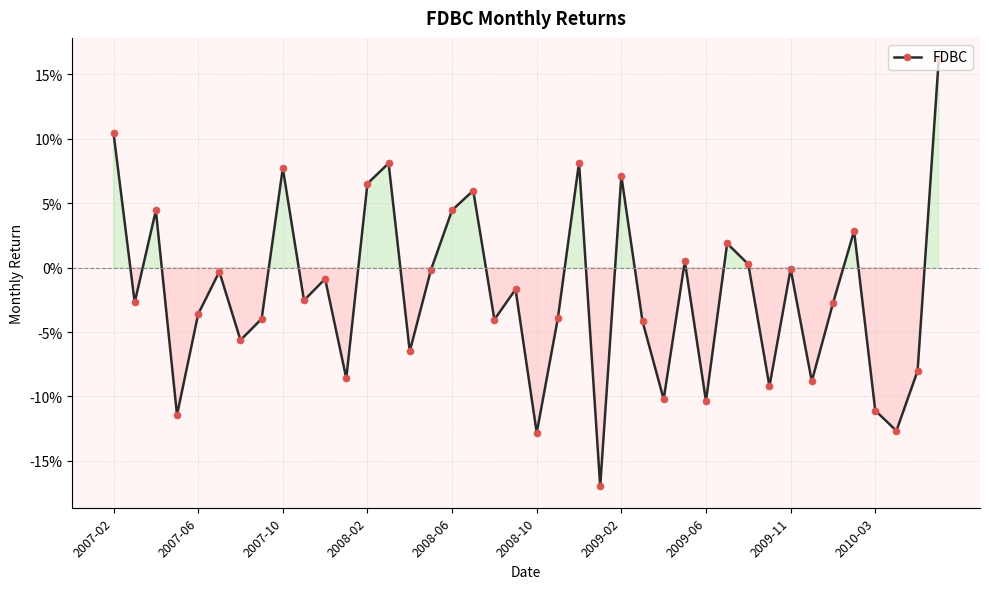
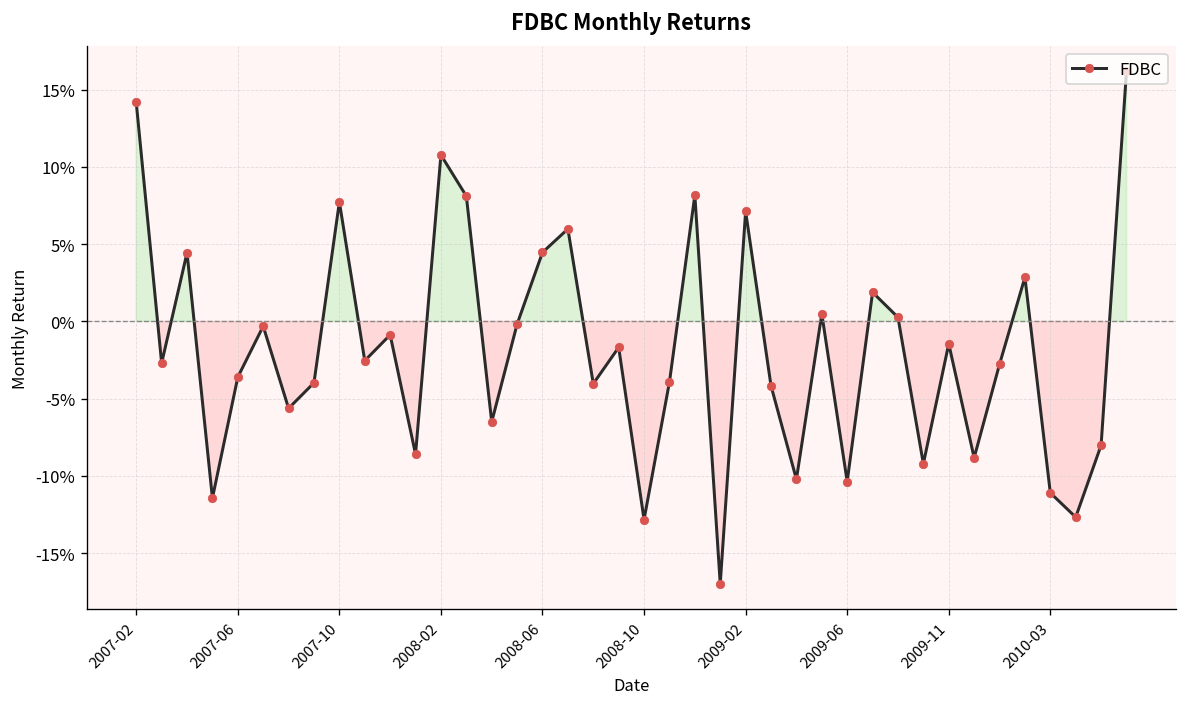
  {
-   "2007-02": "10.4%",
+   "2007-02": "14.2%",
    "2007-06": "-3.6%",
    "2007-10": "7.7%",
-   "2008-02": "6.5%",
+   "2008-02": "10.8%",
    "2008-06": "4.5%",
    "2008-10": "-12.8%",
    "2009-02": "7.1%",
    "2009-06": "-10.4%",
-   "2009-11": "-0.1%",
+   "2009-11": "-1.4%",
    "2010-03": "-11.1%"
  }
